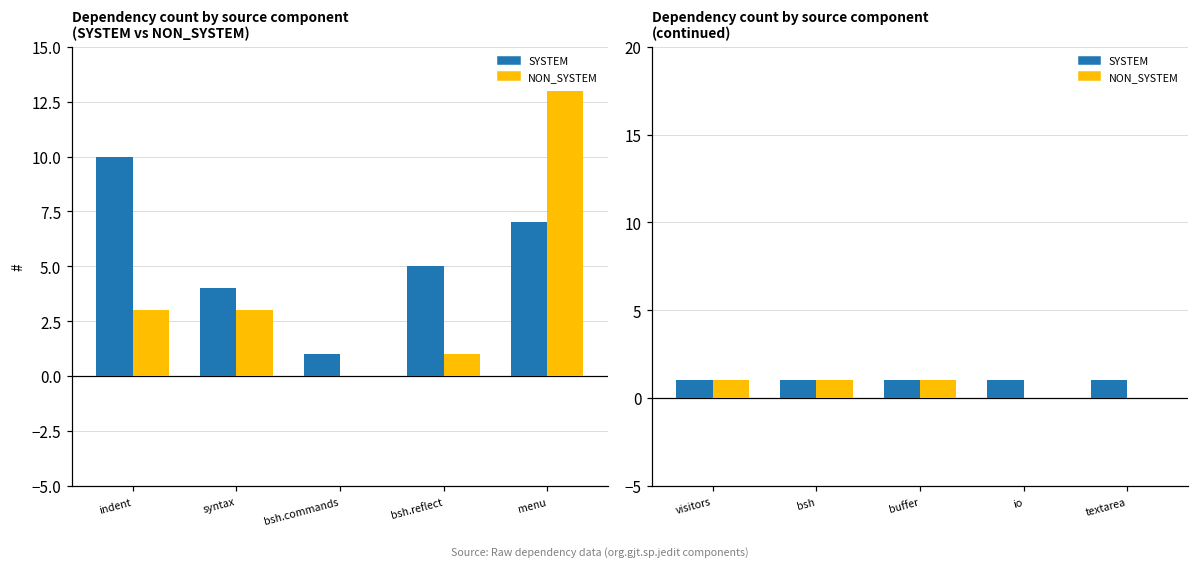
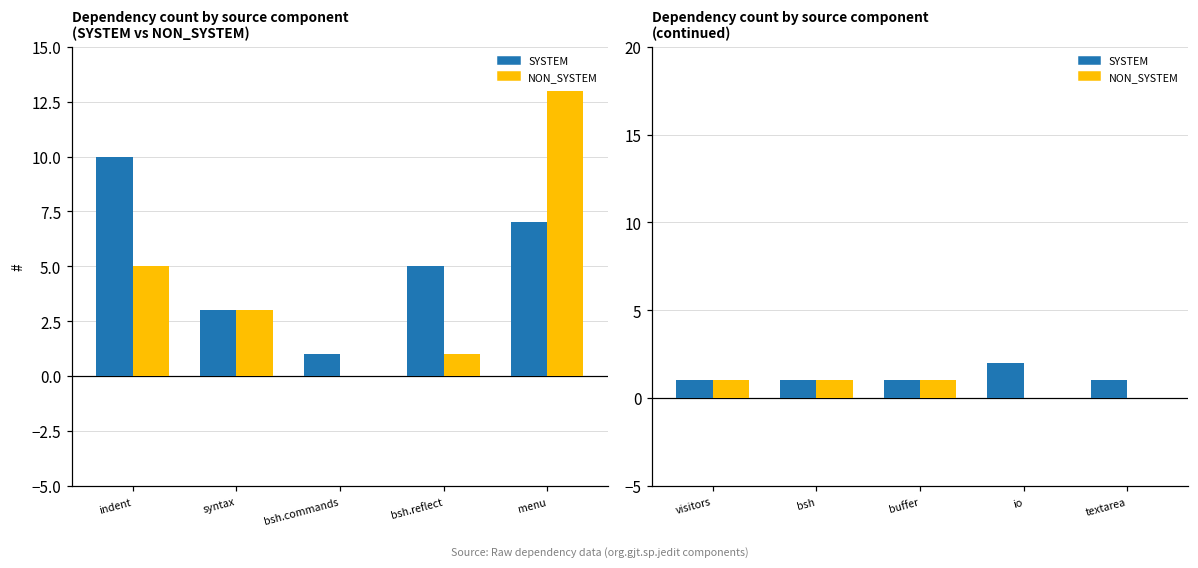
  {
    "Dependency count by source component (SYSTEM vs NON_SYSTEM)": {
      "SYSTEM": {
        "indent": 10,
-       "syntax": 4,
+       "syntax": 3,
        "bsh.commands": 1,
        "bsh.reflect": 5,
        "menu": 7
      },
      "NON_SYSTEM": {
-       "indent": 3,
+       "indent": 5,
        "syntax": 3,
        "bsh.commands": 0,
        "bsh.reflect": 1,
        "menu": 13
      }
    },
    "Dependency count by source component (continued)": {
      "SYSTEM": {
        "visitors": 1,
        "bsh": 1,
        "buffer": 1,
-       "io": 1,
+       "io": 2,
        "textarea": 1
      },
      "NON_SYSTEM": {
        "visitors": 1,
        "bsh": 1,
        "buffer": 1,
        "io": 0,
        "textarea": 0
      }
    }
  }
